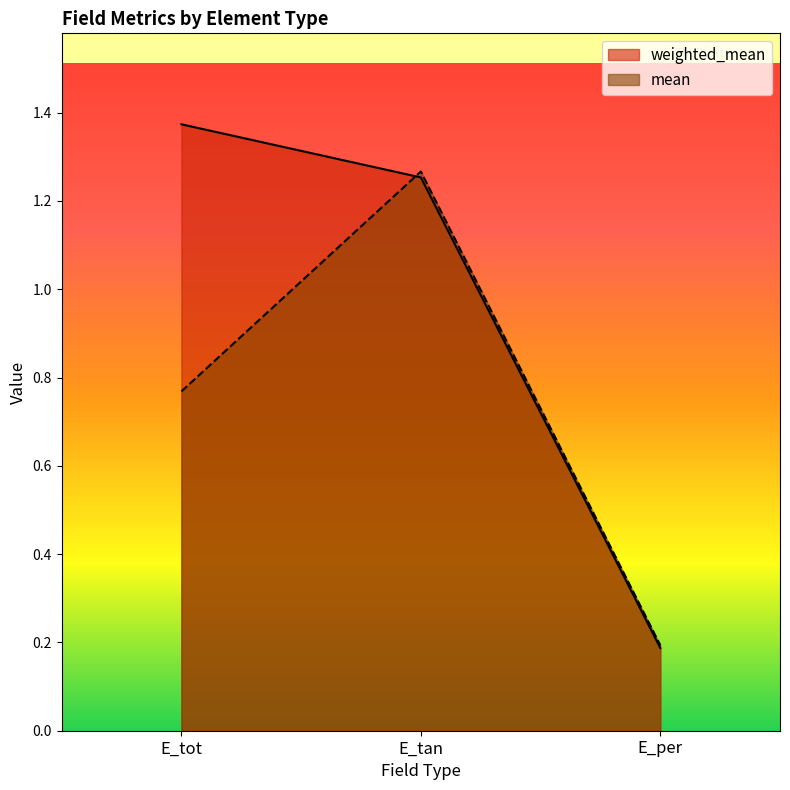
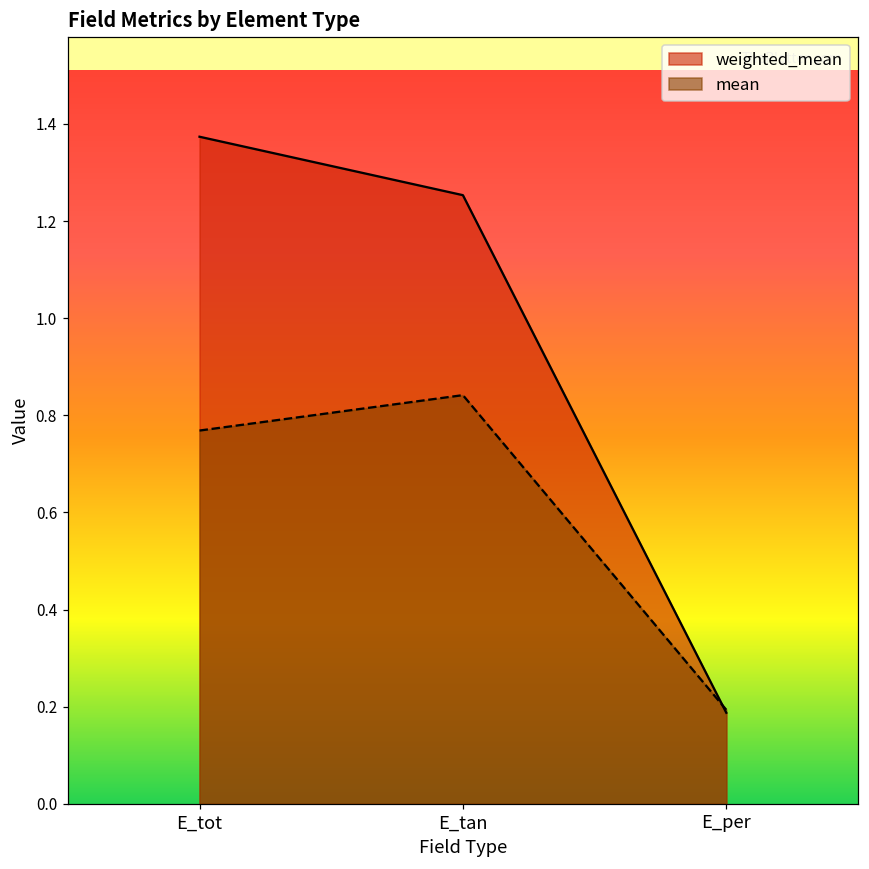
  {
    "weighted_mean": {
      "E_tot": 1.37,
      "E_tan": 1.25,
      "E_per": 0.19
    },
    "mean": {
      "E_tot": 0.77,
-     "E_tan": 1.27,
+     "E_tan": 0.84,
      "E_per": 0.19
    }
  }
